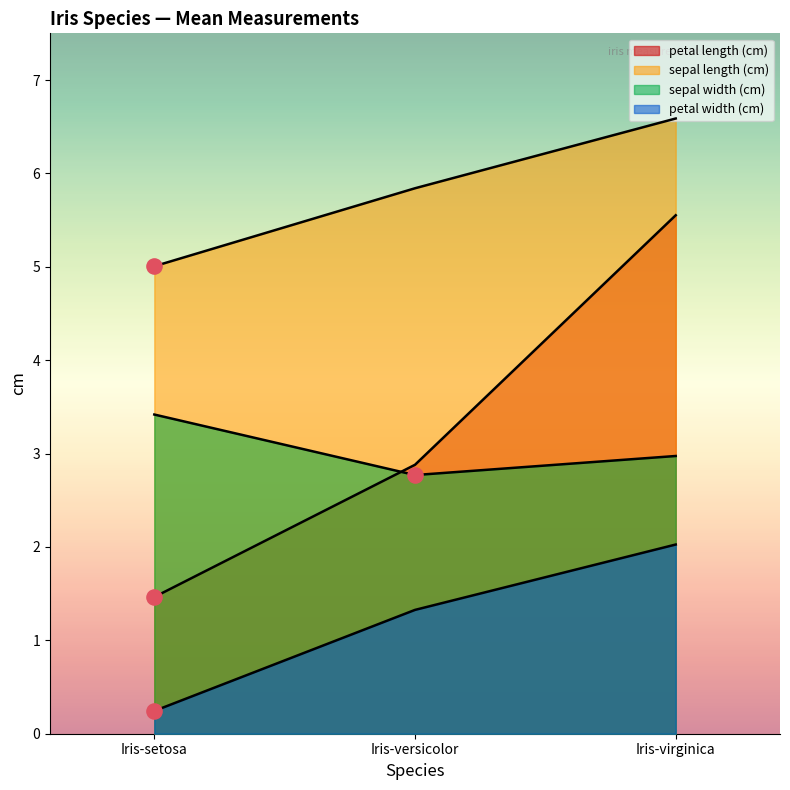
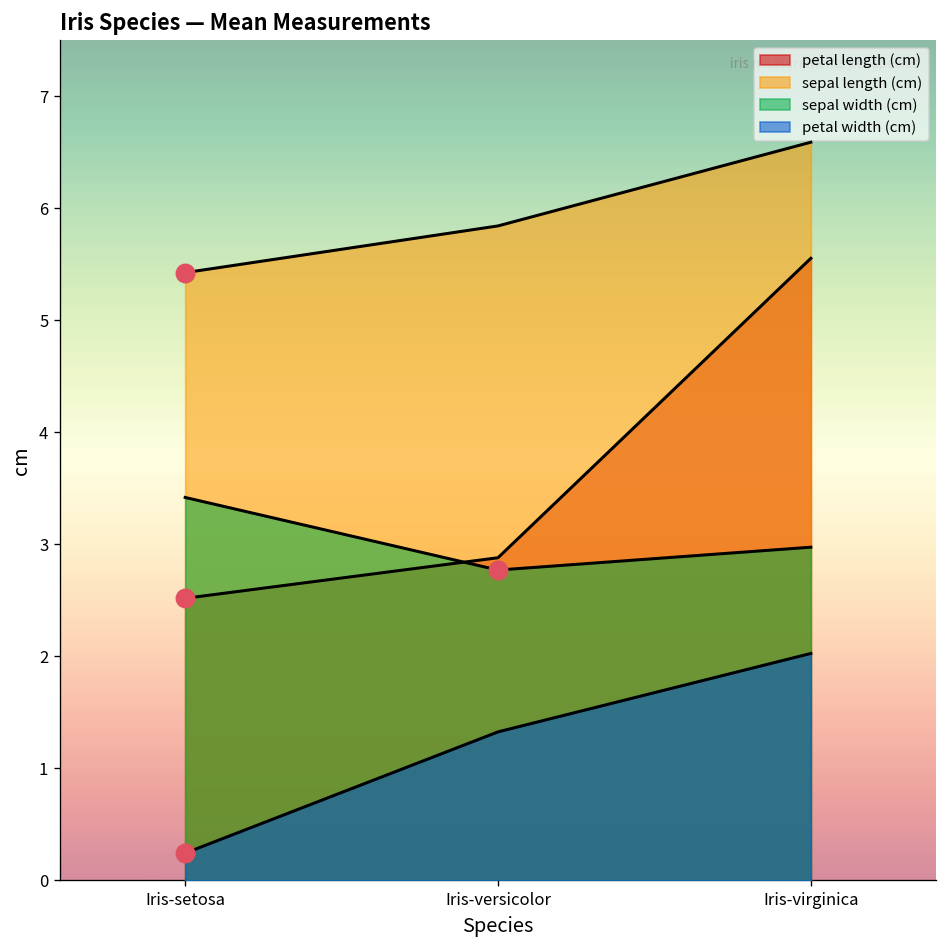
  {
    "petal length (cm)": {
-     "Iris-setosa": 1.5,
+     "Iris-setosa": 2.5,
      "Iris-versicolor": 2.9,
      "Iris-virginica": 5.6
    },
    "sepal length (cm)": {
-     "Iris-setosa": 5.0,
+     "Iris-setosa": 5.4,
      "Iris-versicolor": 5.8
    },
    "sepal width (cm)": {
      "Iris-setosa": 3.4,
      "Iris-virginica": 3.0
    },
    "petal width (cm)": {
      "Iris-versicolor": 1.3,
      "Iris-virginica": 2.0
    }
  }
